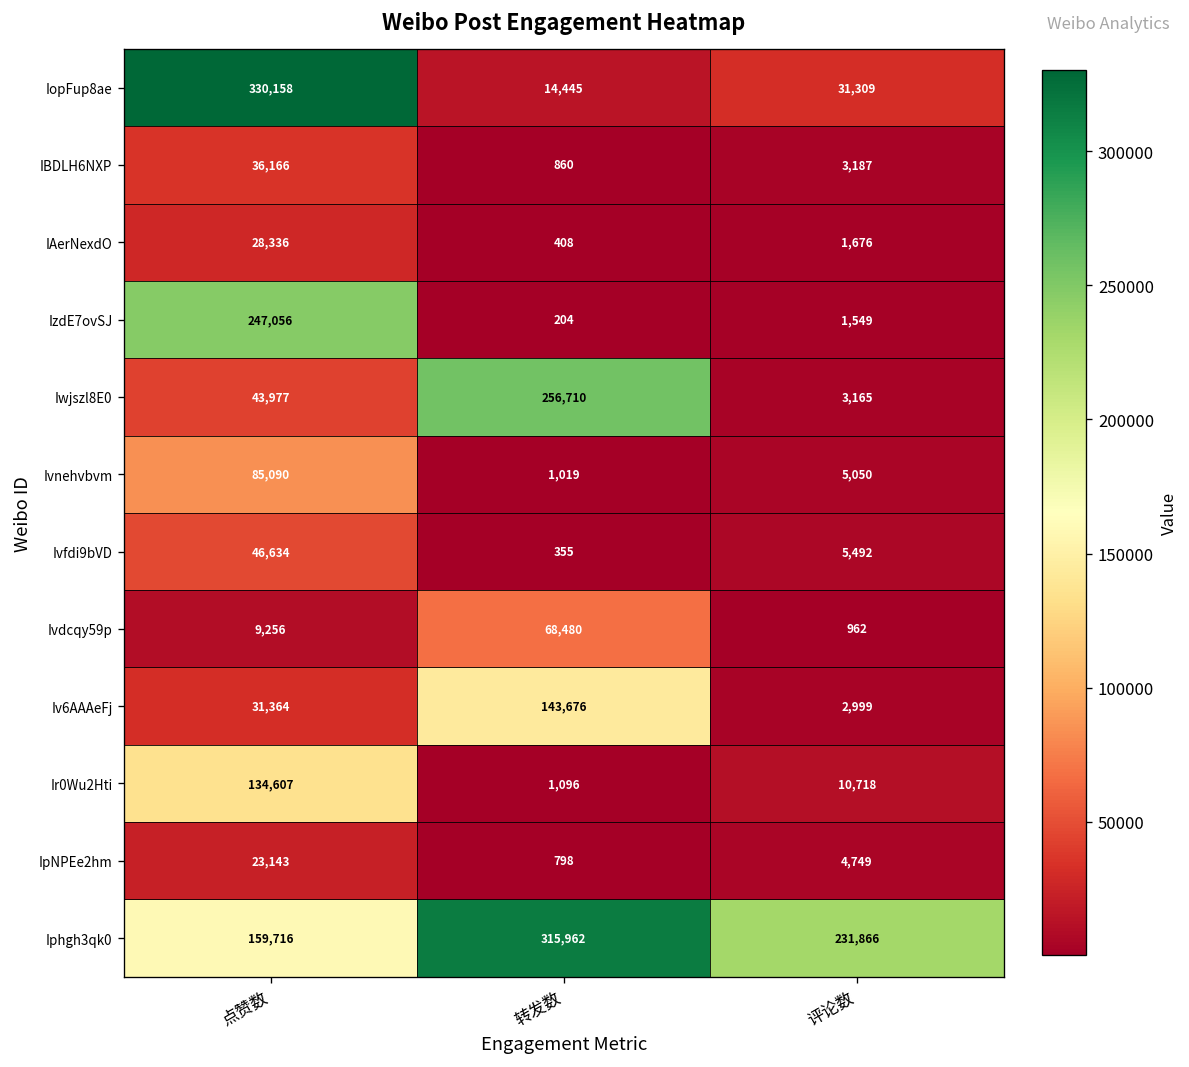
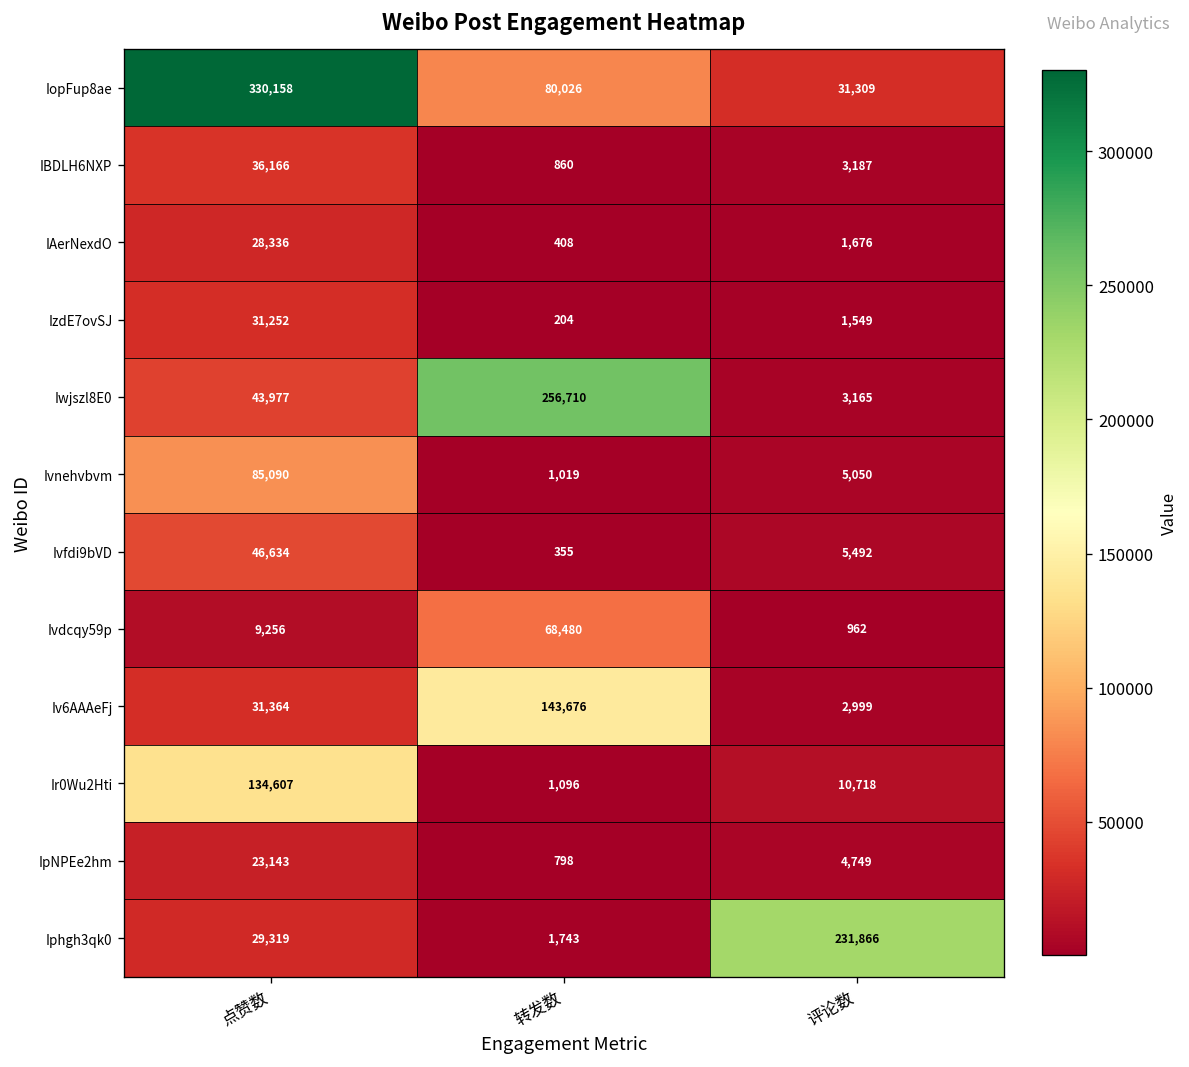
  {
    "IopFup8ae": {
      "点赞数": "330,158",
-     "转发数": "14,445",
+     "转发数": "80,026",
      "评论数": "31,309"
    },
    "IBDLH6NXP": {
      "点赞数": "36,166",
      "转发数": "860",
      "评论数": "3,187"
    },
    "IAerNexdO": {
      "点赞数": "28,336",
      "转发数": "408",
      "评论数": "1,676"
    },
    "IzdE7ovSJ": {
-     "点赞数": "247,056",
+     "点赞数": "31,252",
      "转发数": "204",
      "评论数": "1,549"
    },
    "Iwjszl8E0": {
      "点赞数": "43,977",
      "转发数": "256,710",
      "评论数": "3,165"
    },
    "Ivnehvbvm": {
      "点赞数": "85,090",
      "转发数": "1,019",
      "评论数": "5,050"
    },
    "Ivfdi9bVD": {
      "点赞数": "46,634",
      "转发数": "355",
      "评论数": "5,492"
    },
    "Ivdcqy59p": {
      "点赞数": "9,256",
      "转发数": "68,480",
      "评论数": "962"
    },
    "Iv6AAAeFj": {
      "点赞数": "31,364",
      "转发数": "143,676",
      "评论数": "2,999"
    },
    "Ir0Wu2Hti": {
      "点赞数": "134,607",
      "转发数": "1,096",
      "评论数": "10,718"
    },
    "IpNPEe2hm": {
      "点赞数": "23,143",
      "转发数": "798",
      "评论数": "4,749"
    },
    "Iphgh3qk0": {
-     "点赞数": "159,716",
-     "转发数": "315,962",
+     "点赞数": "29,319",
+     "转发数": "1,743",
      "评论数": "231,866"
    }
  }
